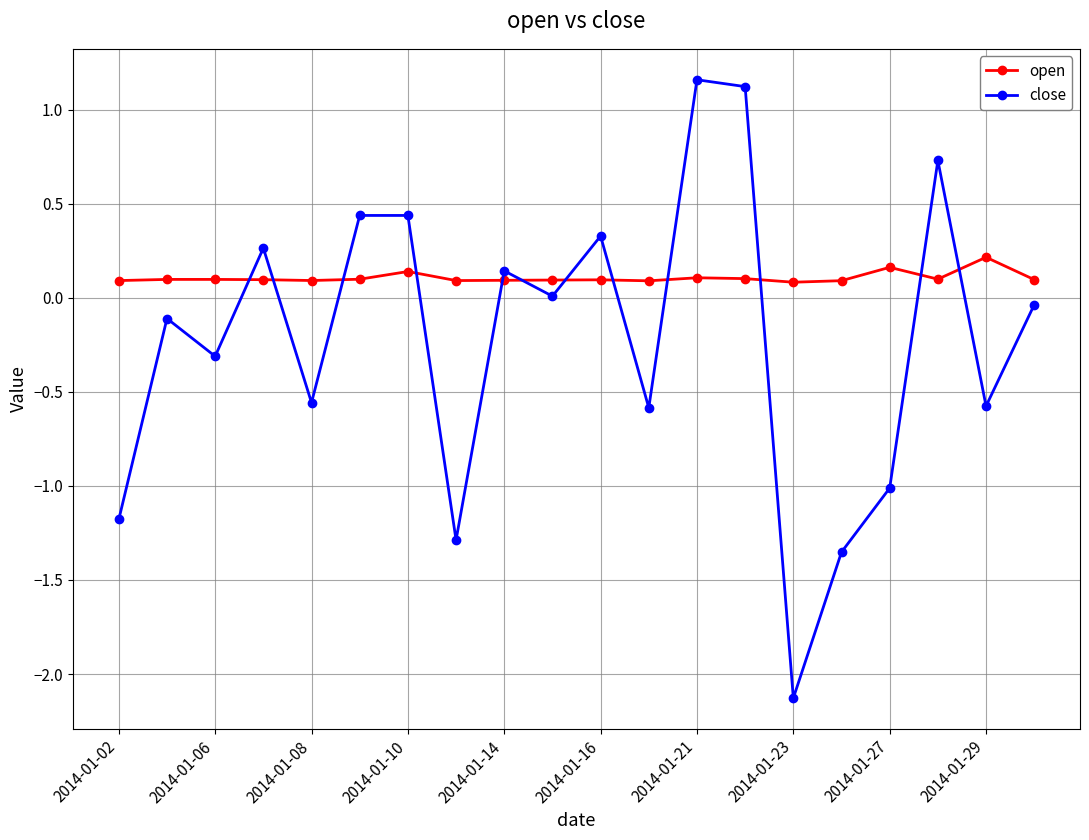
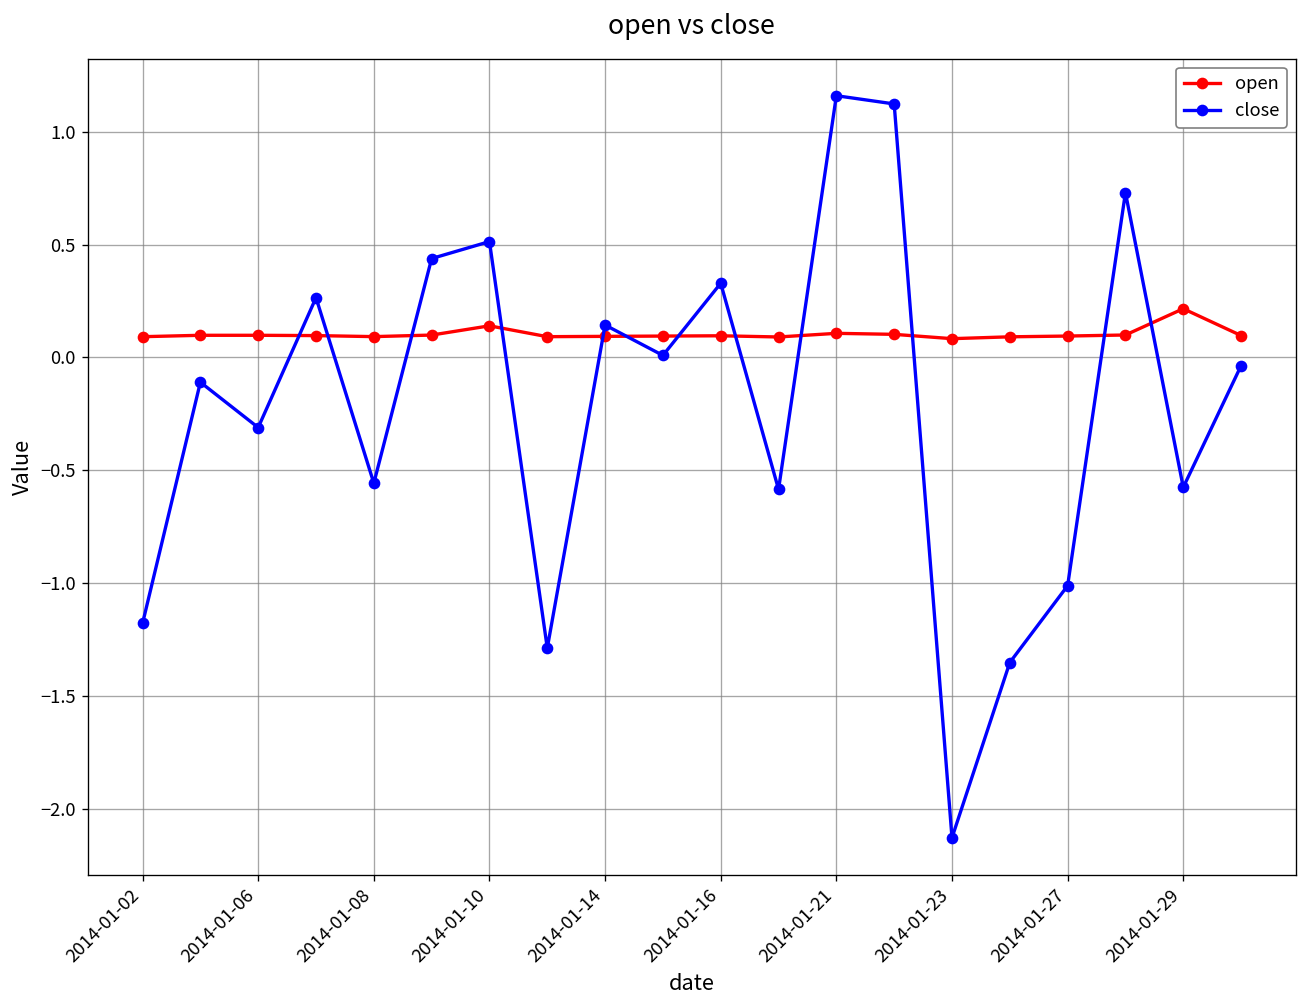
  {
    "open": {
      "2014-01-02": 0.09,
      "2014-01-06": 0.10,
      "2014-01-08": 0.09,
      "2014-01-10": 0.14,
      "2014-01-14": 0.09,
      "2014-01-16": 0.10,
      "2014-01-21": 0.11,
      "2014-01-23": 0.08,
-     "2014-01-27": 0.16,
+     "2014-01-27": 0.09,
      "2014-01-29": 0.22
    },
    "close": {
      "2014-01-02": -1.18,
      "2014-01-06": -0.31,
      "2014-01-08": -0.56,
-     "2014-01-10": 0.44,
+     "2014-01-10": 0.51,
      "2014-01-14": 0.14,
      "2014-01-16": 0.33,
      "2014-01-21": 1.16,
      "2014-01-23": -2.13,
      "2014-01-27": -1.01,
      "2014-01-29": -0.58
    }
  }
